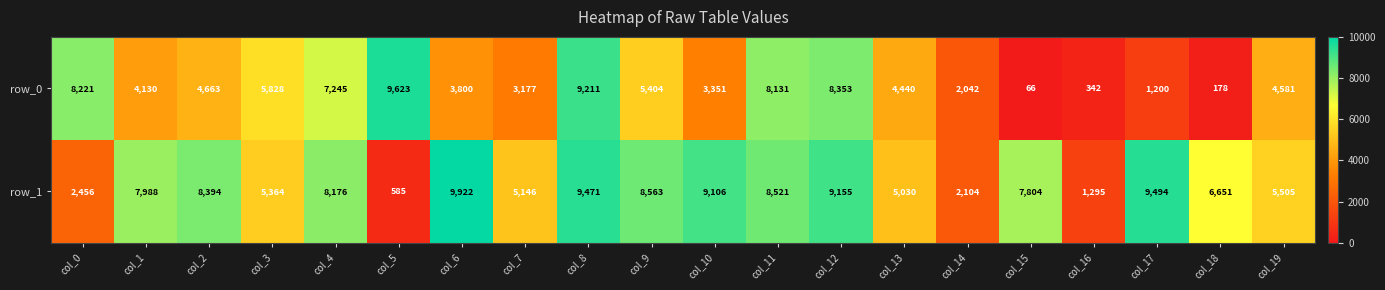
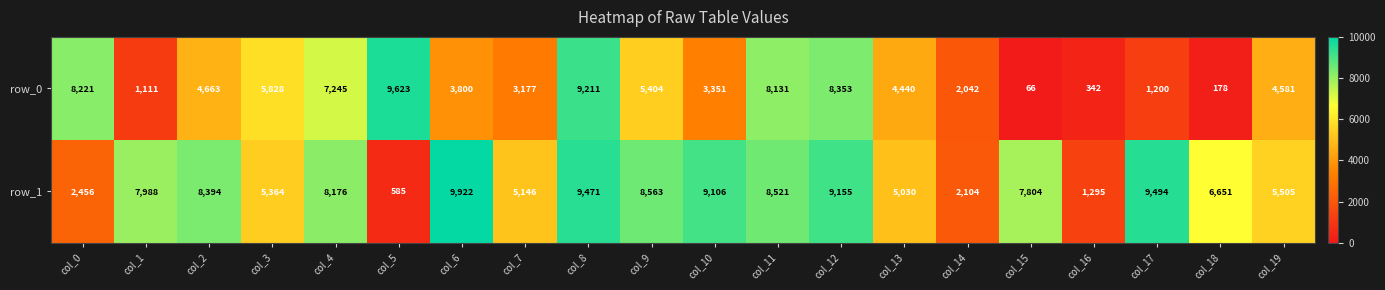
  {
    "row_0": {
      "col_0": "8,221",
-     "col_1": "4,130",
+     "col_1": "1,111",
      "col_2": "4,663",
      "col_3": "5,828",
      "col_4": "7,245",
      "col_5": "9,623",
      "col_6": "3,800",
      "col_7": "3,177",
      "col_8": "9,211",
      "col_9": "5,404",
      "col_10": "3,351",
      "col_11": "8,131",
      "col_12": "8,353",
      "col_13": "4,440",
      "col_14": "2,042",
      "col_15": "66",
      "col_16": "342",
      "col_17": "1,200",
      "col_18": "178",
      "col_19": "4,581"
    },
    "row_1": {
      "col_0": "2,456",
      "col_1": "7,988",
      "col_2": "8,394",
      "col_3": "5,364",
      "col_4": "8,176",
      "col_5": "585",
      "col_6": "9,922",
      "col_7": "5,146",
      "col_8": "9,471",
      "col_9": "8,563",
      "col_10": "9,106",
      "col_11": "8,521",
      "col_12": "9,155",
      "col_13": "5,030",
      "col_14": "2,104",
      "col_15": "7,804",
      "col_16": "1,295",
      "col_17": "9,494",
      "col_18": "6,651",
      "col_19": "5,505"
    }
  }
